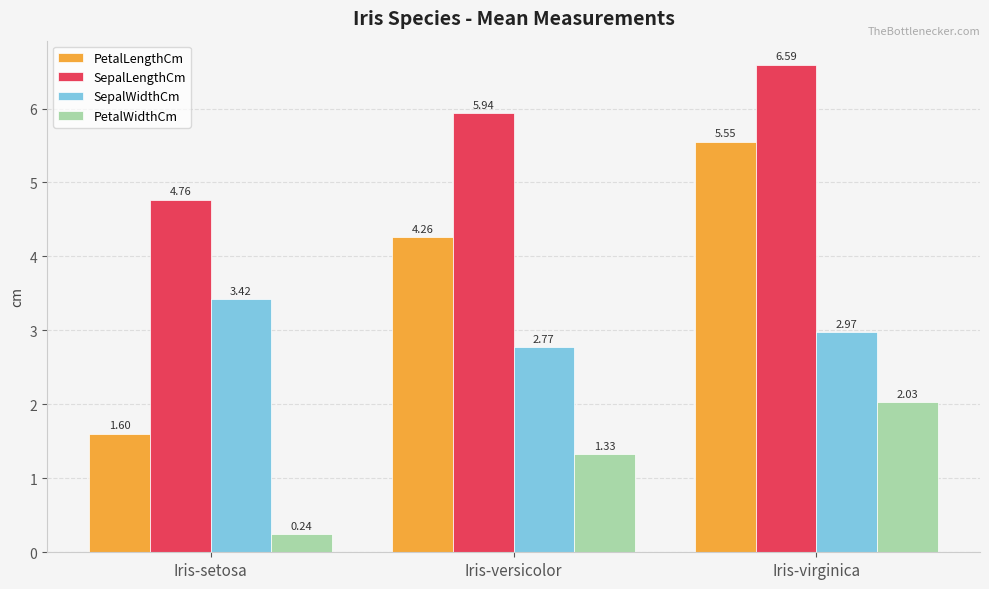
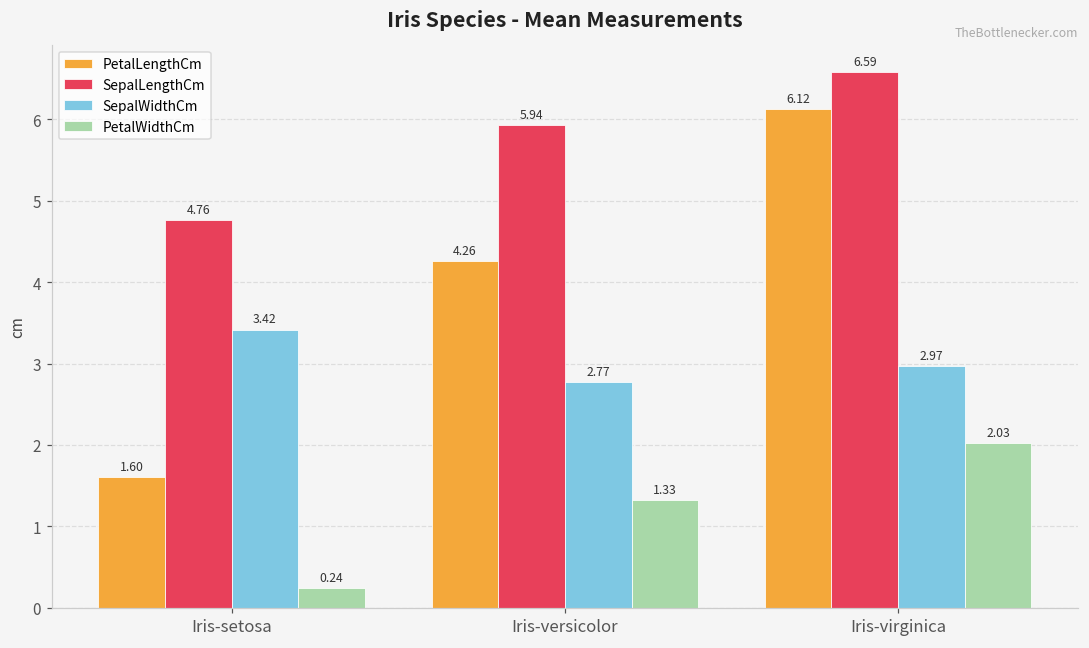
  {
    "PetalLengthCm": {
      "Iris-setosa": 1.60,
      "Iris-versicolor": 4.26,
-     "Iris-virginica": 5.55
+     "Iris-virginica": 6.12
    },
    "SepalLengthCm": {
      "Iris-setosa": 4.76,
      "Iris-versicolor": 5.94,
      "Iris-virginica": 6.59
    },
    "SepalWidthCm": {
      "Iris-setosa": 3.42,
      "Iris-versicolor": 2.77,
      "Iris-virginica": 2.97
    },
    "PetalWidthCm": {
      "Iris-setosa": 0.24,
      "Iris-versicolor": 1.33,
      "Iris-virginica": 2.03
    }
  }
